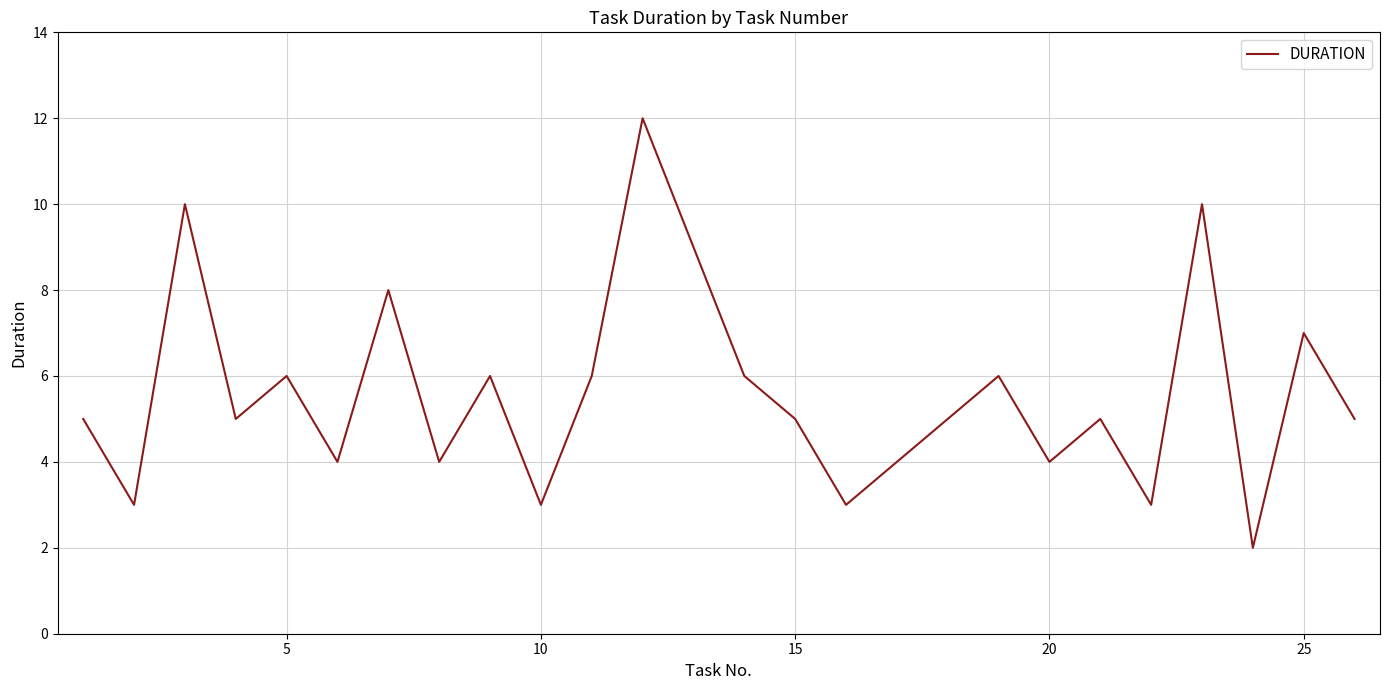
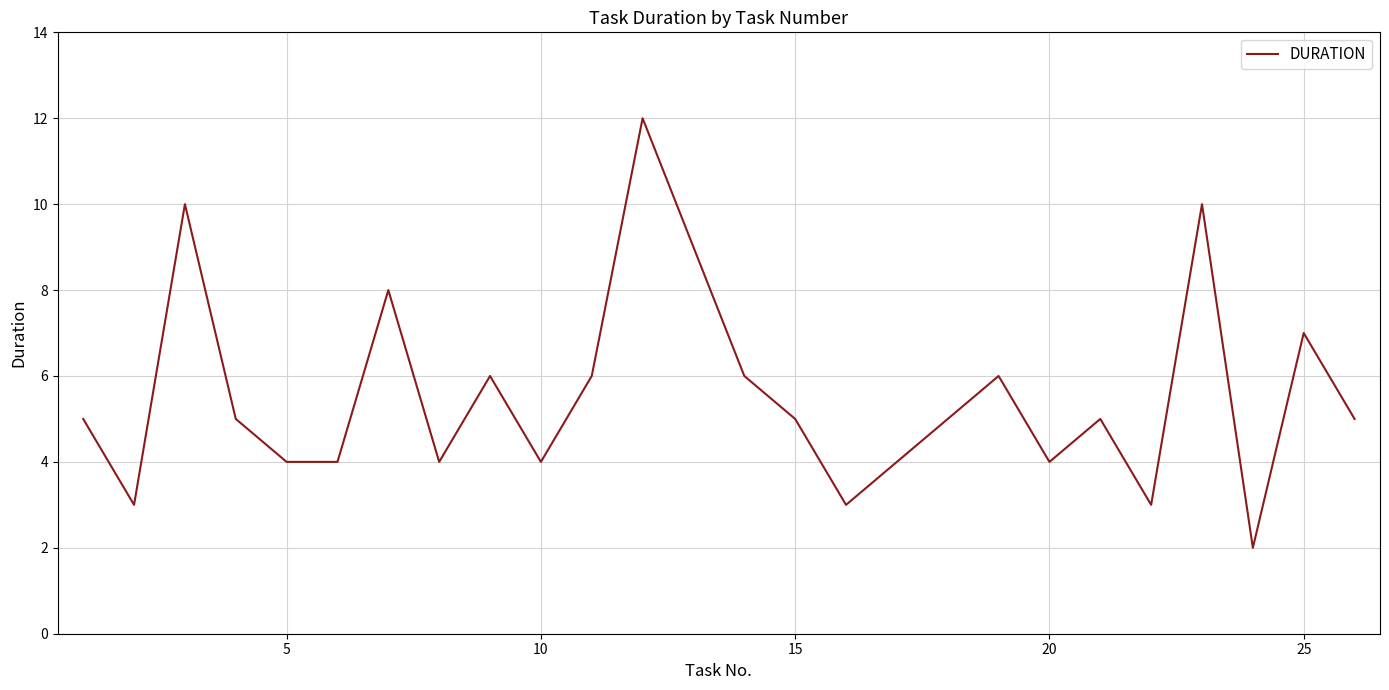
  {
-   "5": 6,
-   "10": 3,
+   "5": 4,
+   "10": 4,
    "15": 5,
    "20": 4,
    "25": 7
  }
